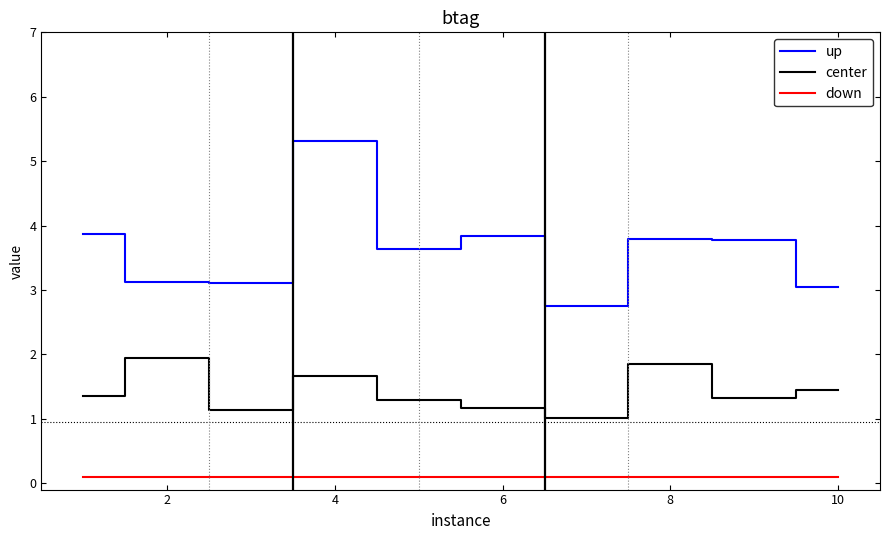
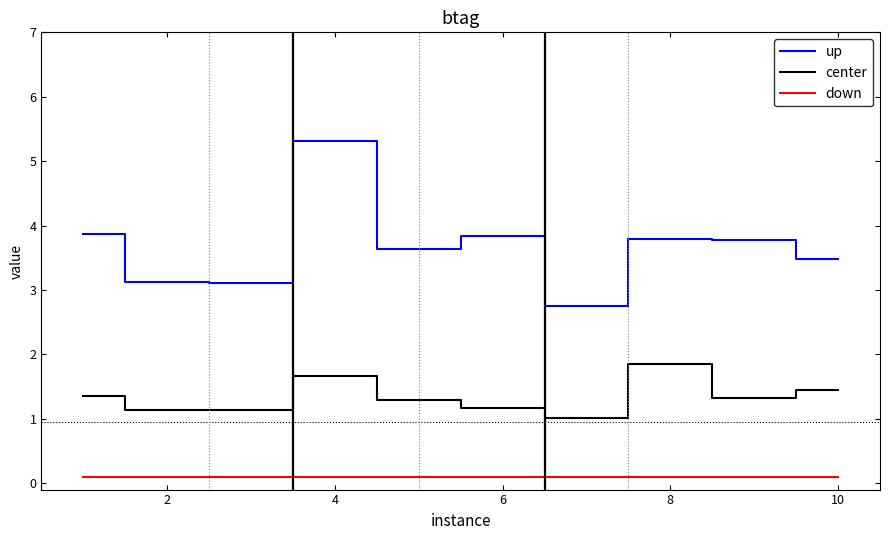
  {
    "up": {
      "2": 3.1,
      "4": 5.3,
      "6": 3.8,
      "8": 3.8,
-     "10": 3.0
+     "10": 3.5
    },
    "center": {
-     "2": 1.9,
+     "2": 1.1,
      "4": 1.7,
      "6": 1.2,
      "8": 1.8,
      "10": 1.4
    },
    "down": {
      "2": 0.1,
      "4": 0.1,
      "6": 0.1,
      "8": 0.1,
      "10": 0.1
    }
  }
